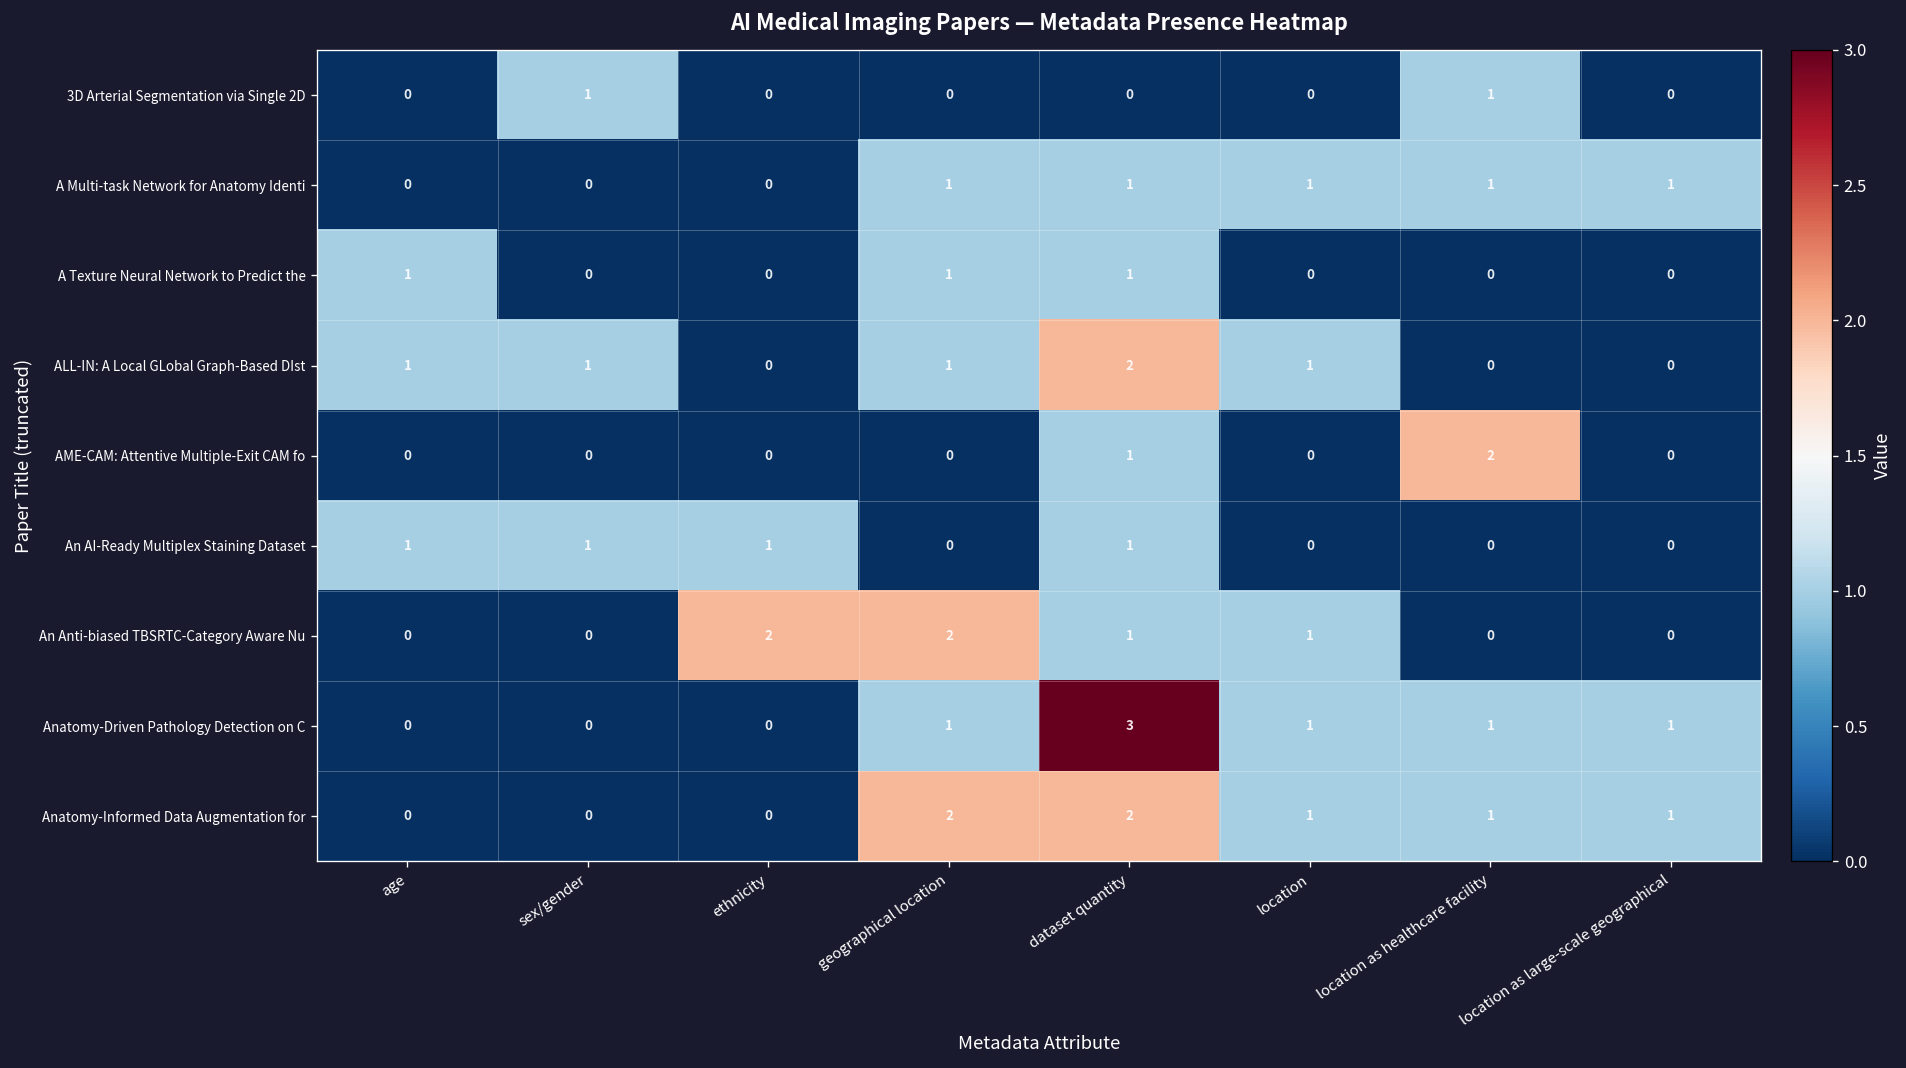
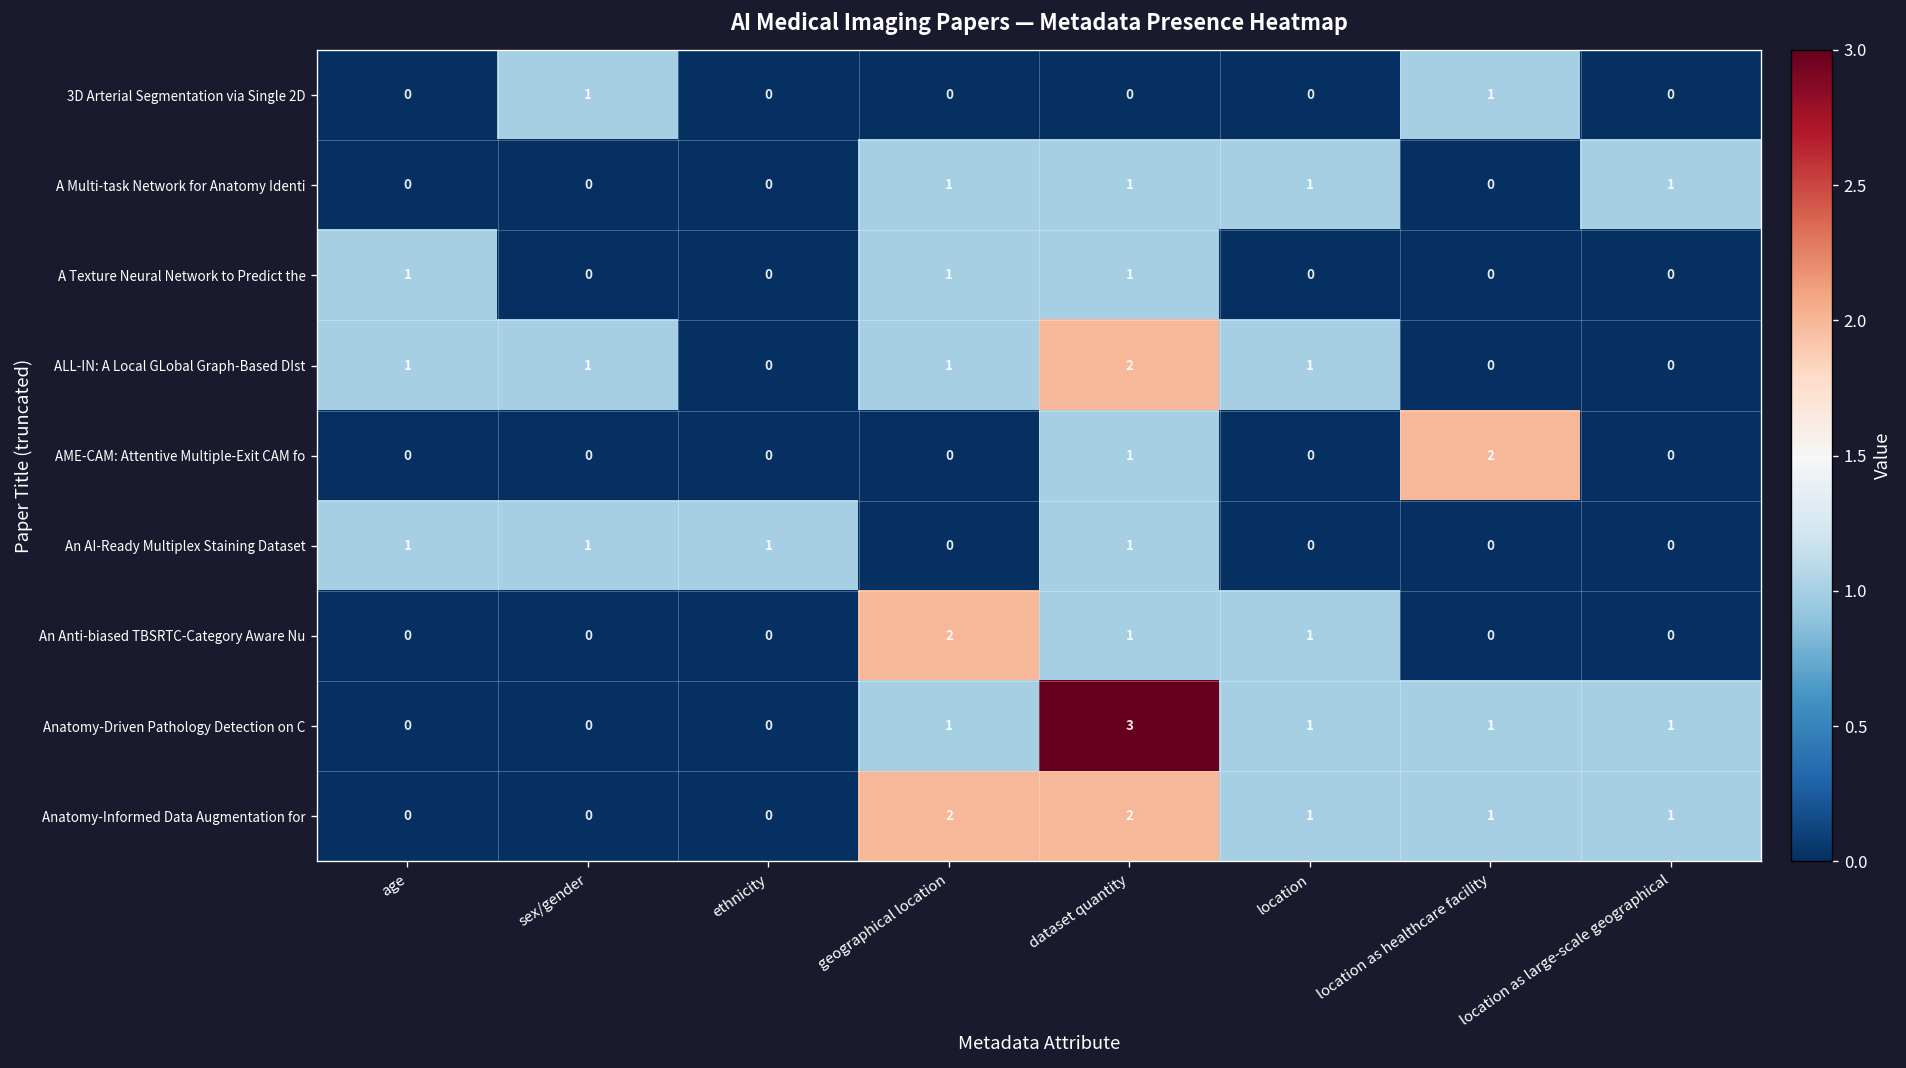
  {
    "3D Arterial Segmentation via Single 2D": {
      "age": 0,
      "sex/gender": 1,
      "ethnicity": 0,
      "geographical location": 0,
      "dataset quantity": 0,
      "location": 0,
      "location as healthcare facility": 1,
      "location as large-scale geographical": 0
    },
    "A Multi-task Network for Anatomy Identi": {
      "age": 0,
      "sex/gender": 0,
      "ethnicity": 0,
      "geographical location": 1,
      "dataset quantity": 1,
      "location": 1,
-     "location as healthcare facility": 1,
+     "location as healthcare facility": 0,
      "location as large-scale geographical": 1
    },
    "A Texture Neural Network to Predict the": {
      "age": 1,
      "sex/gender": 0,
      "ethnicity": 0,
      "geographical location": 1,
      "dataset quantity": 1,
      "location": 0,
      "location as healthcare facility": 0,
      "location as large-scale geographical": 0
    },
    "ALL-IN: A Local GLobal Graph-Based DIst": {
      "age": 1,
      "sex/gender": 1,
      "ethnicity": 0,
      "geographical location": 1,
      "dataset quantity": 2,
      "location": 1,
      "location as healthcare facility": 0,
      "location as large-scale geographical": 0
    },
    "AME-CAM: Attentive Multiple-Exit CAM fo": {
      "age": 0,
      "sex/gender": 0,
      "ethnicity": 0,
      "geographical location": 0,
      "dataset quantity": 1,
      "location": 0,
      "location as healthcare facility": 2,
      "location as large-scale geographical": 0
    },
    "An AI-Ready Multiplex Staining Dataset": {
      "age": 1,
      "sex/gender": 1,
      "ethnicity": 1,
      "geographical location": 0,
      "dataset quantity": 1,
      "location": 0,
      "location as healthcare facility": 0,
      "location as large-scale geographical": 0
    },
    "An Anti-biased TBSRTC-Category Aware Nu": {
      "age": 0,
      "sex/gender": 0,
-     "ethnicity": 2,
+     "ethnicity": 0,
      "geographical location": 2,
      "dataset quantity": 1,
      "location": 1,
      "location as healthcare facility": 0,
      "location as large-scale geographical": 0
    },
    "Anatomy-Driven Pathology Detection on C": {
      "age": 0,
      "sex/gender": 0,
      "ethnicity": 0,
      "geographical location": 1,
      "dataset quantity": 3,
      "location": 1,
      "location as healthcare facility": 1,
      "location as large-scale geographical": 1
    },
    "Anatomy-Informed Data Augmentation for": {
      "age": 0,
      "sex/gender": 0,
      "ethnicity": 0,
      "geographical location": 2,
      "dataset quantity": 2,
      "location": 1,
      "location as healthcare facility": 1,
      "location as large-scale geographical": 1
    }
  }
